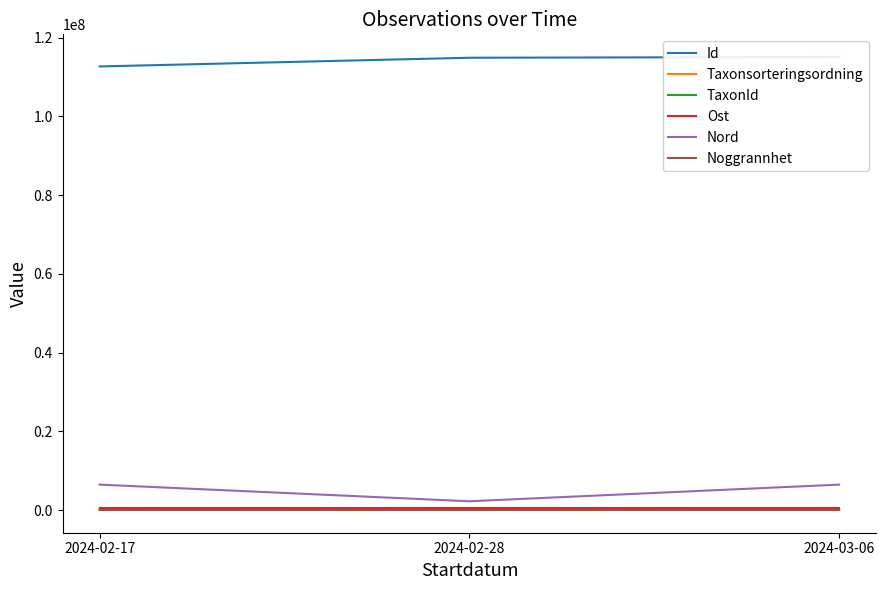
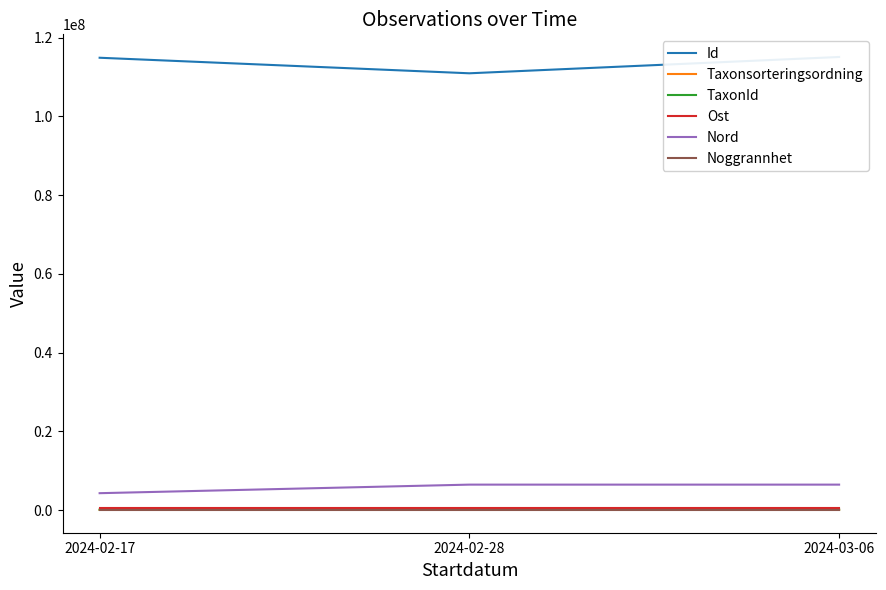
  {
    "Id": {
-     "2024-02-17": 113000000,
-     "2024-02-28": 115000000
+     "2024-02-17": 115000000,
+     "2024-02-28": 111000000
    },
    "Nord": {
-     "2024-02-17": 6000000,
-     "2024-02-28": 2000000,
+     "2024-02-17": 4000000,
+     "2024-02-28": 6000000,
      "2024-03-06": 6000000
    }
  }
